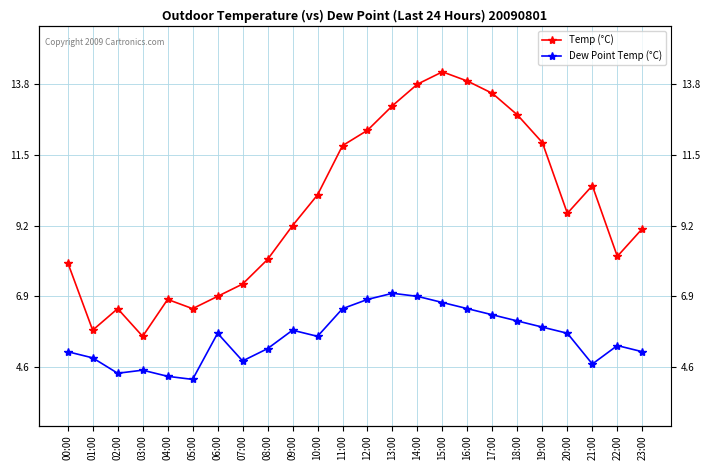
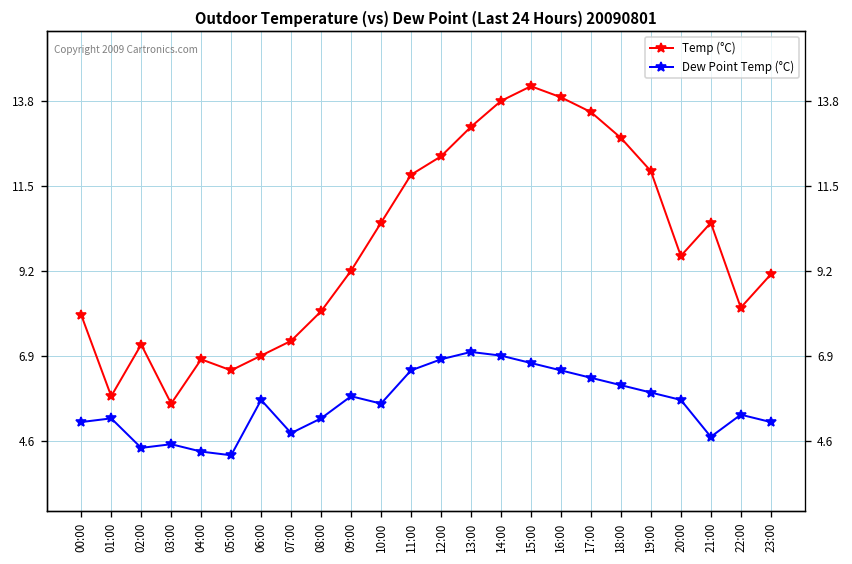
  {
    "Temp (°C)": {
      "00:00": 8.0,
      "01:00": 5.8,
-     "02:00": 6.5,
+     "02:00": 7.2,
      "03:00": 5.6,
      "04:00": 6.8,
      "05:00": 6.5,
      "06:00": 6.9,
      "07:00": 7.3,
      "08:00": 8.1,
      "09:00": 9.2,
-     "10:00": 10.2,
+     "10:00": 10.5,
      "11:00": 11.8,
      "12:00": 12.3,
      "13:00": 13.1,
      "14:00": 13.8,
      "15:00": 14.2,
      "16:00": 13.9,
      "17:00": 13.5,
      "18:00": 12.8,
      "19:00": 11.9,
      "20:00": 9.6,
      "21:00": 10.5,
      "22:00": 8.2,
      "23:00": 9.1
    },
    "Dew Point Temp (°C)": {
      "00:00": 5.1,
-     "01:00": 4.9,
+     "01:00": 5.2,
      "02:00": 4.4,
      "03:00": 4.5,
      "04:00": 4.3,
      "05:00": 4.2,
      "06:00": 5.7,
      "07:00": 4.8,
      "08:00": 5.2,
      "09:00": 5.8,
      "10:00": 5.6,
      "11:00": 6.5,
      "12:00": 6.8,
      "13:00": 7.0,
      "14:00": 6.9,
      "15:00": 6.7,
      "16:00": 6.5,
      "17:00": 6.3,
      "18:00": 6.1,
      "19:00": 5.9,
      "20:00": 5.7,
      "21:00": 4.7,
      "22:00": 5.3,
      "23:00": 5.1
    }
  }
